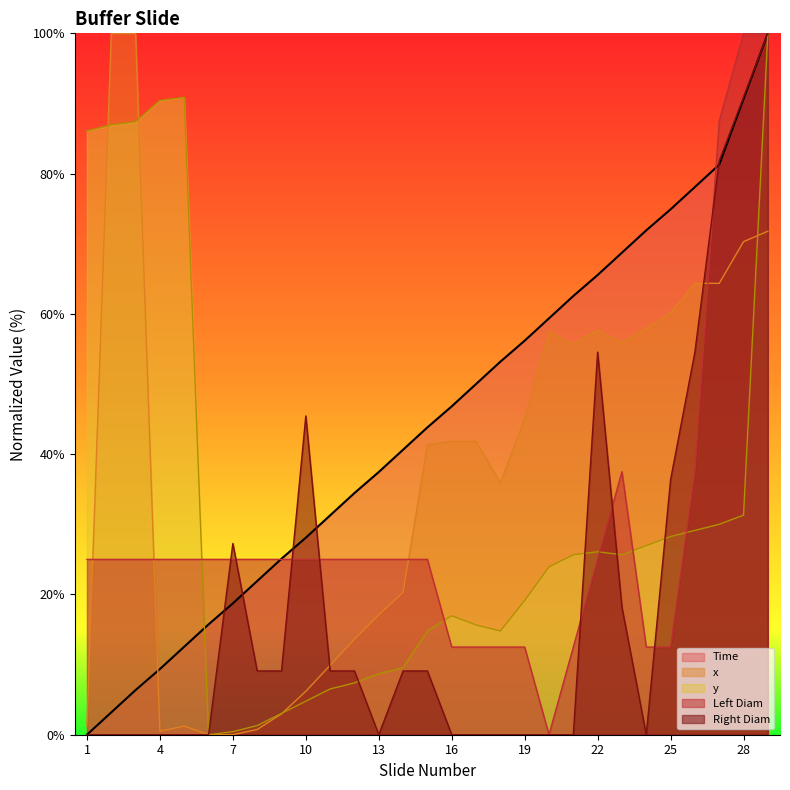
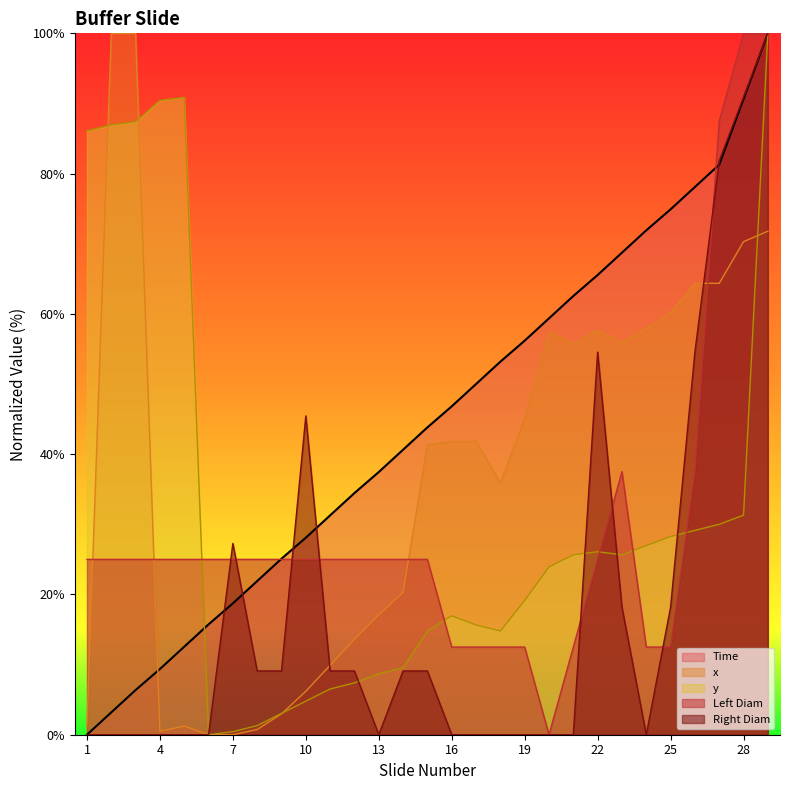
  {
    "Right Diam": {
      "4": "0%",
      "7": "27%",
      "10": "45%",
      "13": "0%",
      "16": "0%",
      "19": "0%",
      "22": "55%",
-     "25": "36%"
+     "25": "18%"
    }
  }
